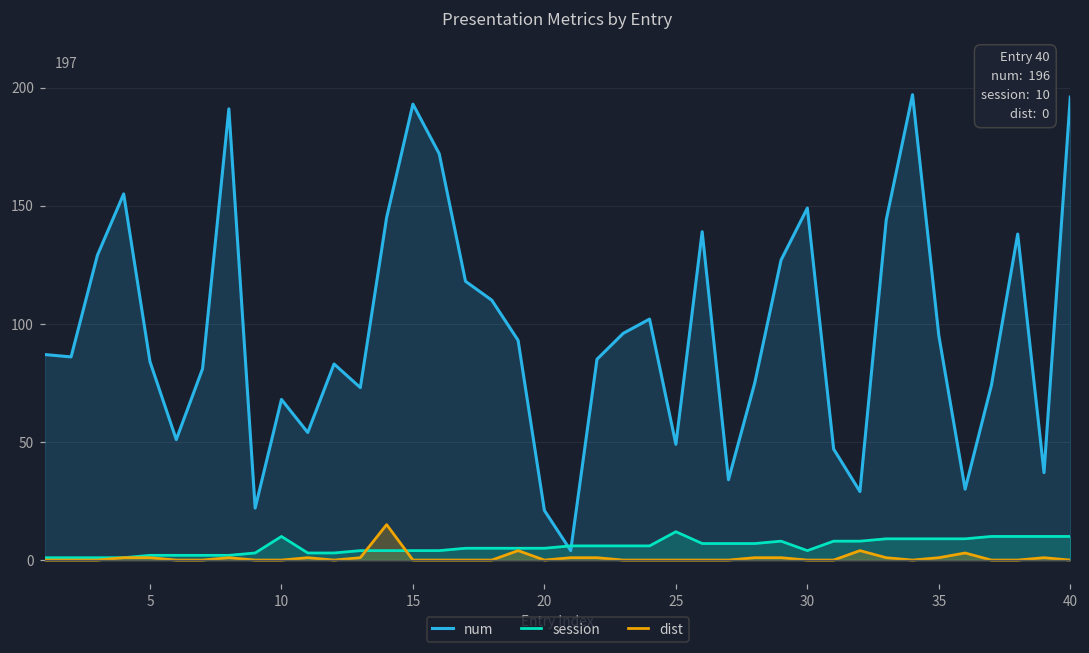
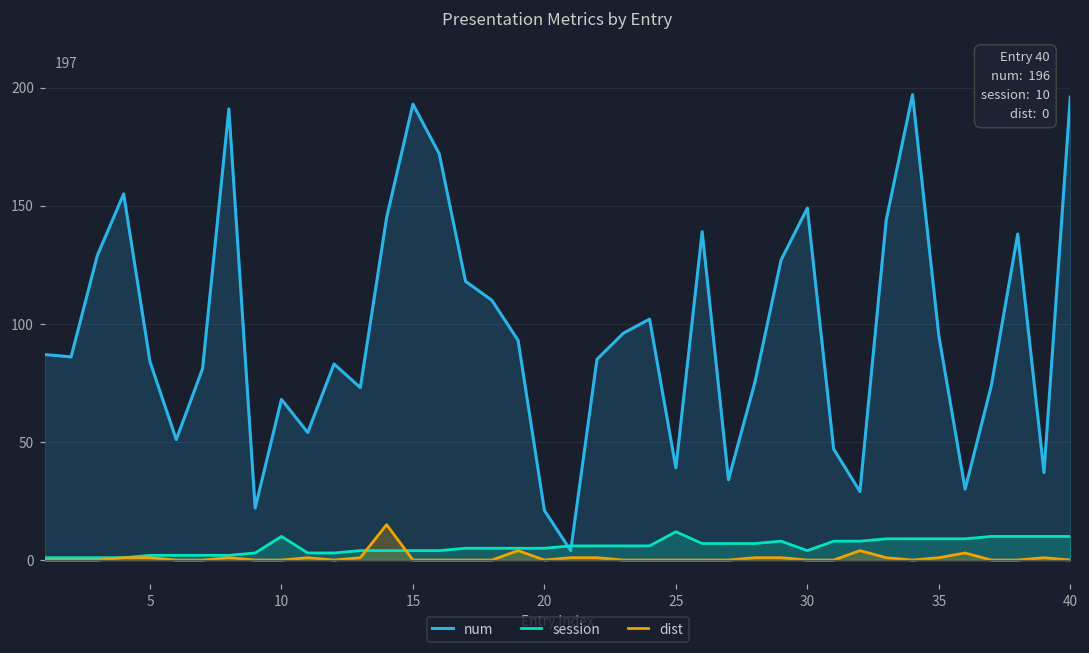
  {
    "num": {
      "5": 84,
      "10": 68,
      "15": 193,
      "20": 21,
-     "25": 49,
+     "25": 39,
      "30": 149,
      "35": 95
    },
    "session": {
      "10": 10,
      "15": 4,
      "20": 5,
      "25": 12,
      "30": 4,
      "35": 9,
      "40": 10
    },
    "dist": {
      "10": 0,
      "15": 0,
      "20": 0,
      "25": 0,
      "30": 0,
      "35": 1,
      "40": 0
    }
  }
